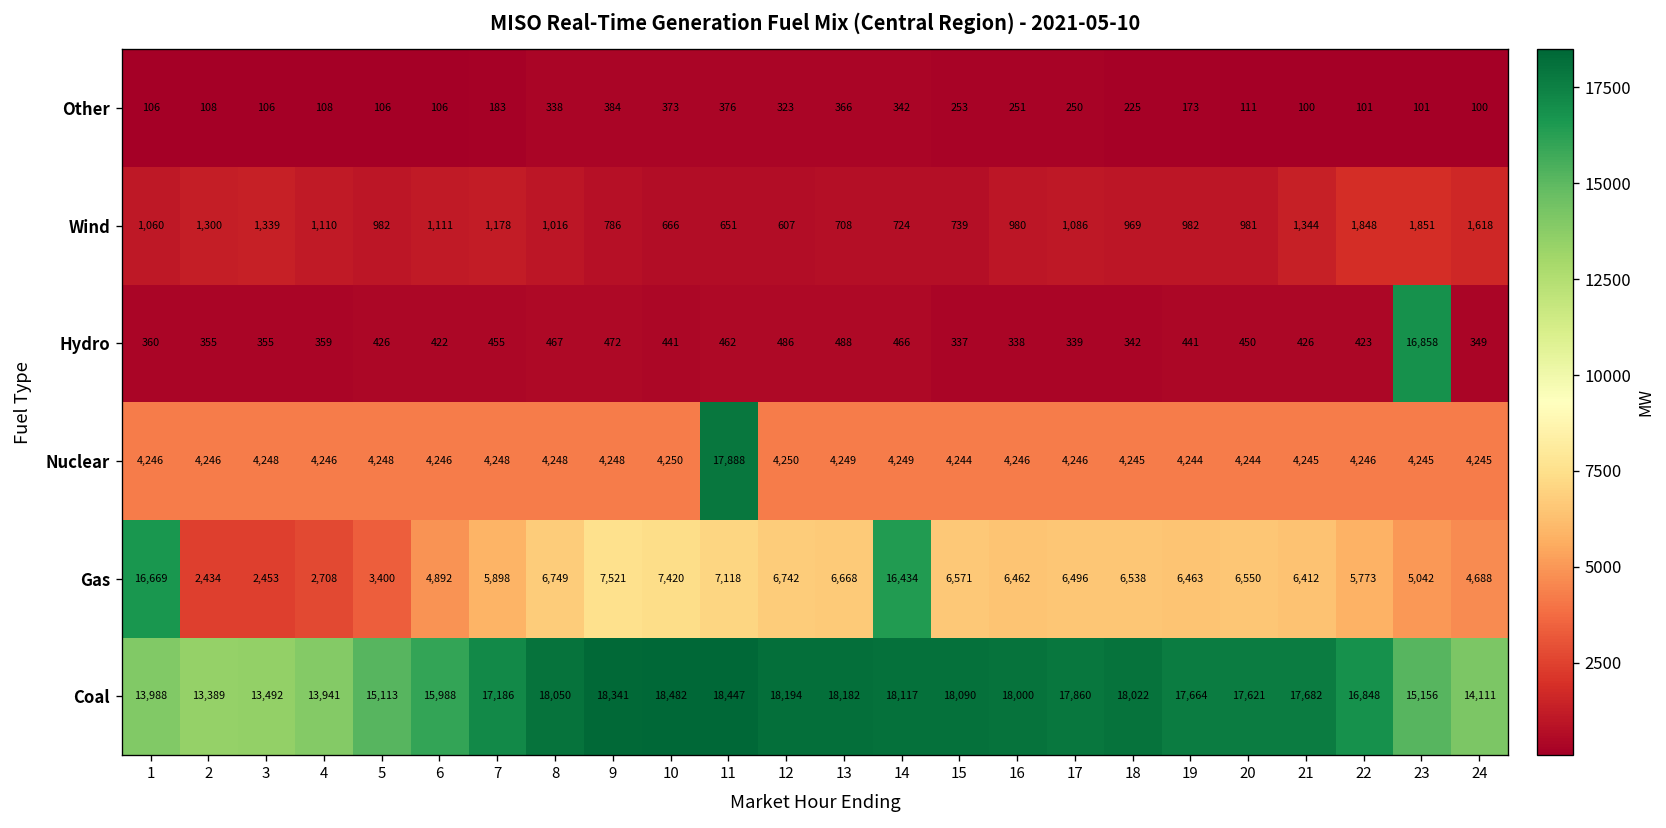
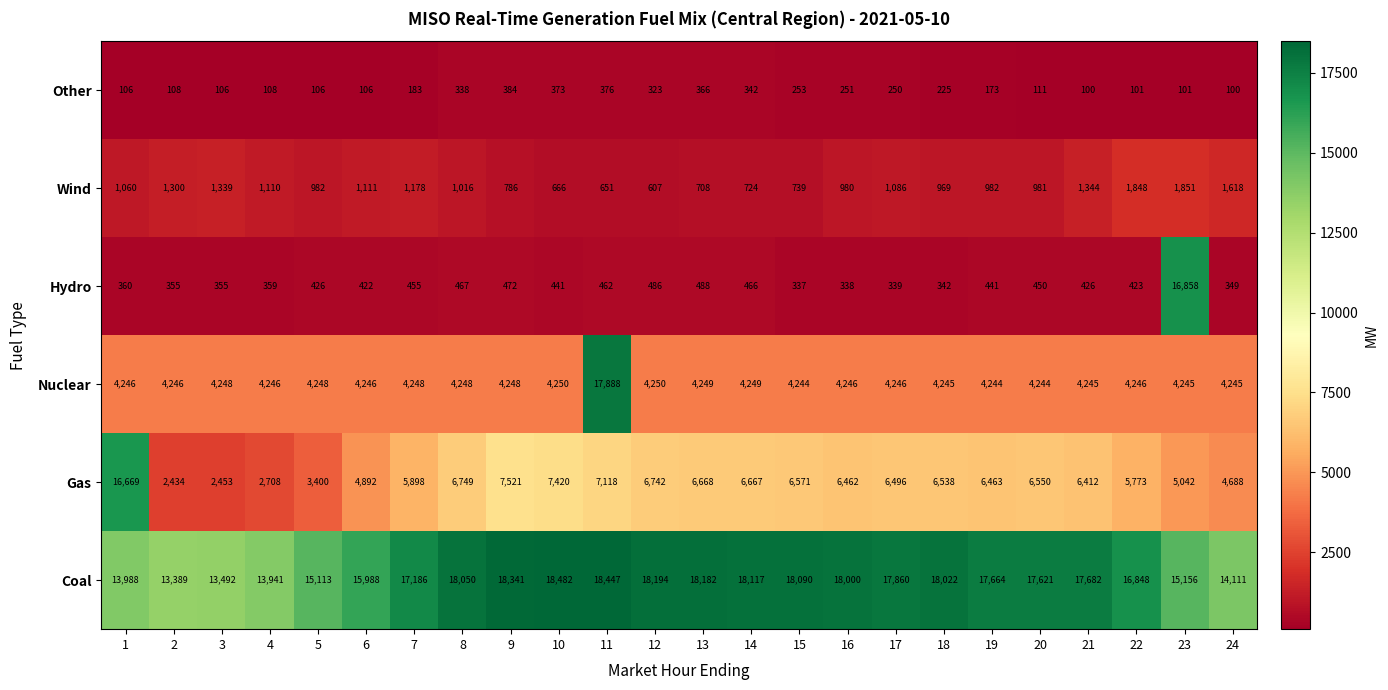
  {
    "Other": {
      "1": "106",
      "2": "108",
      "3": "106",
      "4": "108",
      "5": "106",
      "6": "106",
      "7": "183",
      "8": "338",
      "9": "384",
      "10": "373",
      "11": "376",
      "12": "323",
      "13": "366",
      "14": "342",
      "15": "253",
      "16": "251",
      "17": "250",
      "18": "225",
      "19": "173",
      "20": "111",
      "21": "100",
      "22": "101",
      "23": "101",
      "24": "100"
    },
    "Wind": {
      "1": "1,060",
      "2": "1,300",
      "3": "1,339",
      "4": "1,110",
      "5": "982",
      "6": "1,111",
      "7": "1,178",
      "8": "1,016",
      "9": "786",
      "10": "666",
      "11": "651",
      "12": "607",
      "13": "708",
      "14": "724",
      "15": "739",
      "16": "980",
      "17": "1,086",
      "18": "969",
      "19": "982",
      "20": "981",
      "21": "1,344",
      "22": "1,848",
      "23": "1,851",
      "24": "1,618"
    },
    "Hydro": {
      "1": "360",
      "2": "355",
      "3": "355",
      "4": "359",
      "5": "426",
      "6": "422",
      "7": "455",
      "8": "467",
      "9": "472",
      "10": "441",
      "11": "462",
      "12": "486",
      "13": "488",
      "14": "466",
      "15": "337",
      "16": "338",
      "17": "339",
      "18": "342",
      "19": "441",
      "20": "450",
      "21": "426",
      "22": "423",
      "23": "16,858",
      "24": "349"
    },
    "Nuclear": {
      "1": "4,246",
      "2": "4,246",
      "3": "4,248",
      "4": "4,246",
      "5": "4,248",
      "6": "4,246",
      "7": "4,248",
      "8": "4,248",
      "9": "4,248",
      "10": "4,250",
      "11": "17,888",
      "12": "4,250",
      "13": "4,249",
      "14": "4,249",
      "15": "4,244",
      "16": "4,246",
      "17": "4,246",
      "18": "4,245",
      "19": "4,244",
      "20": "4,244",
      "21": "4,245",
      "22": "4,246",
      "23": "4,245",
      "24": "4,245"
    },
    "Gas": {
      "1": "16,669",
      "2": "2,434",
      "3": "2,453",
      "4": "2,708",
      "5": "3,400",
      "6": "4,892",
      "7": "5,898",
      "8": "6,749",
      "9": "7,521",
      "10": "7,420",
      "11": "7,118",
      "12": "6,742",
      "13": "6,668",
-     "14": "16,434",
+     "14": "6,667",
      "15": "6,571",
      "16": "6,462",
      "17": "6,496",
      "18": "6,538",
      "19": "6,463",
      "20": "6,550",
      "21": "6,412",
      "22": "5,773",
      "23": "5,042",
      "24": "4,688"
    },
    "Coal": {
      "1": "13,988",
      "2": "13,389",
      "3": "13,492",
      "4": "13,941",
      "5": "15,113",
      "6": "15,988",
      "7": "17,186",
      "8": "18,050",
      "9": "18,341",
      "10": "18,482",
      "11": "18,447",
      "12": "18,194",
      "13": "18,182",
      "14": "18,117",
      "15": "18,090",
      "16": "18,000",
      "17": "17,860",
      "18": "18,022",
      "19": "17,664",
      "20": "17,621",
      "21": "17,682",
      "22": "16,848",
      "23": "15,156",
      "24": "14,111"
    }
  }
